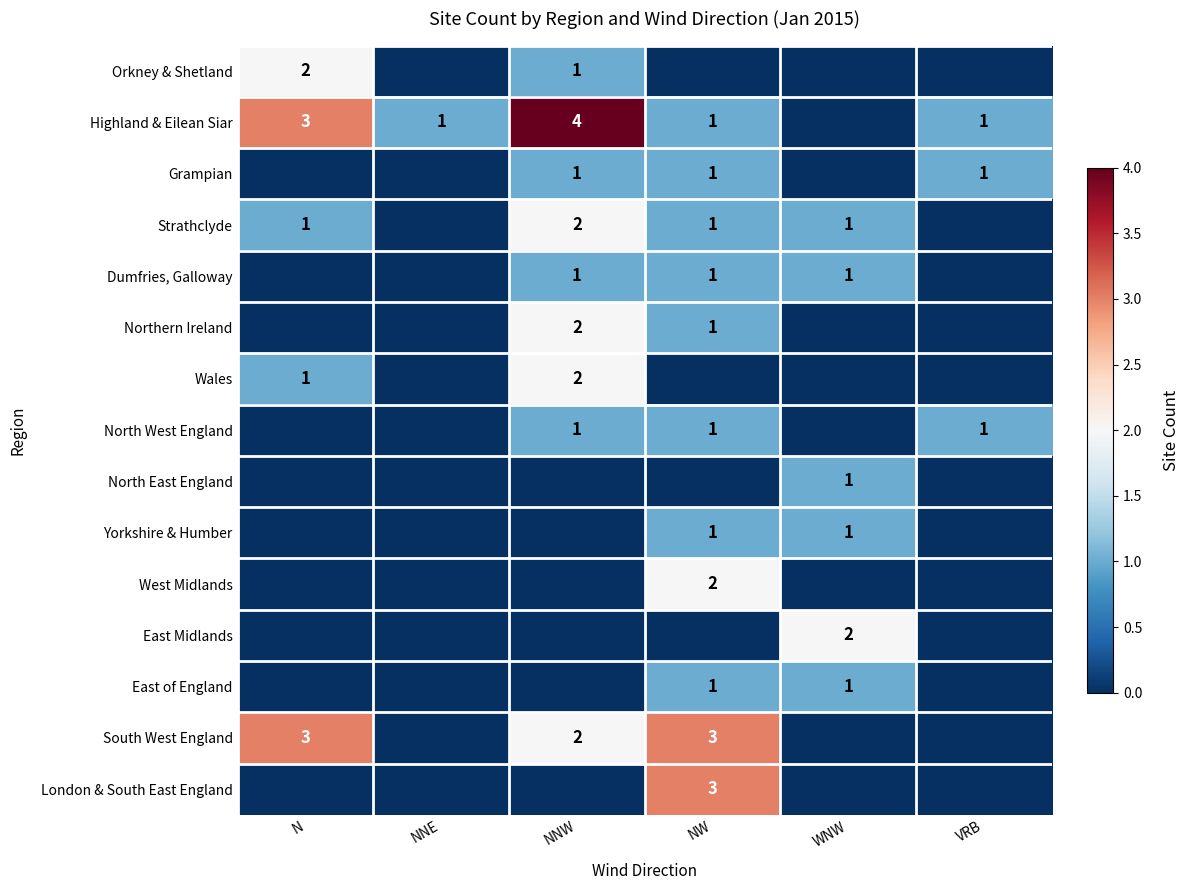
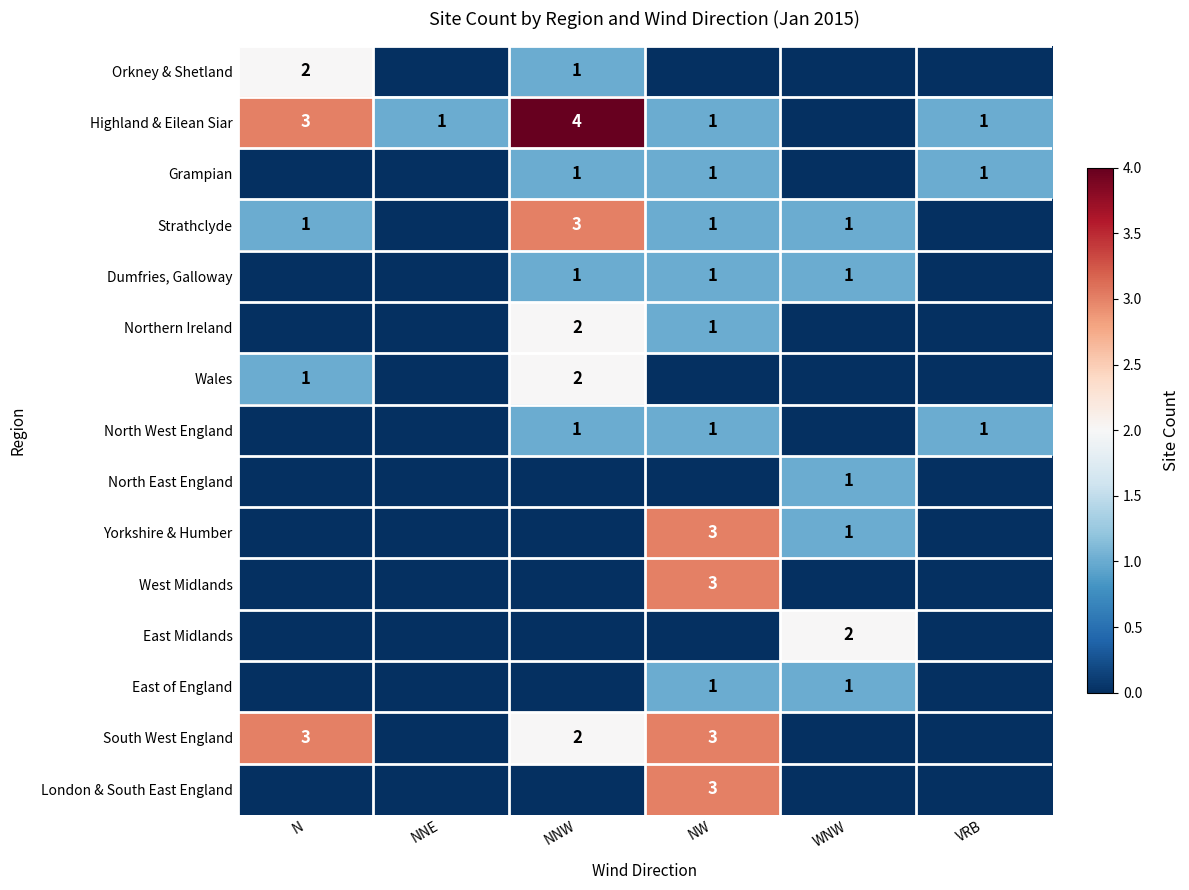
  {
    "Orkney & Shetland": {
      "N": 2,
      "NNW": 1
    },
    "Highland & Eilean Siar": {
      "N": 3,
      "NNE": 1,
      "NNW": 4,
      "NW": 1,
      "VRB": 1
    },
    "Grampian": {
      "NNW": 1,
      "NW": 1,
      "VRB": 1
    },
    "Strathclyde": {
      "N": 1,
-     "NNW": 2,
+     "NNW": 3,
      "NW": 1,
      "WNW": 1
    },
    "Dumfries, Galloway": {
      "NNW": 1,
      "NW": 1,
      "WNW": 1
    },
    "Northern Ireland": {
      "NNW": 2,
      "NW": 1
    },
    "Wales": {
      "N": 1,
      "NNW": 2
    },
    "North West England": {
      "NNW": 1,
      "NW": 1,
      "VRB": 1
    },
    "North East England": {
      "WNW": 1
    },
    "Yorkshire & Humber": {
-     "NW": 1,
+     "NW": 3,
      "WNW": 1
    },
    "West Midlands": {
-     "NW": 2
+     "NW": 3
    },
    "East Midlands": {
      "WNW": 2
    },
    "East of England": {
      "NW": 1,
      "WNW": 1
    },
    "South West England": {
      "N": 3,
      "NNW": 2,
      "NW": 3
    },
    "London & South East England": {
      "NW": 3
    }
  }
